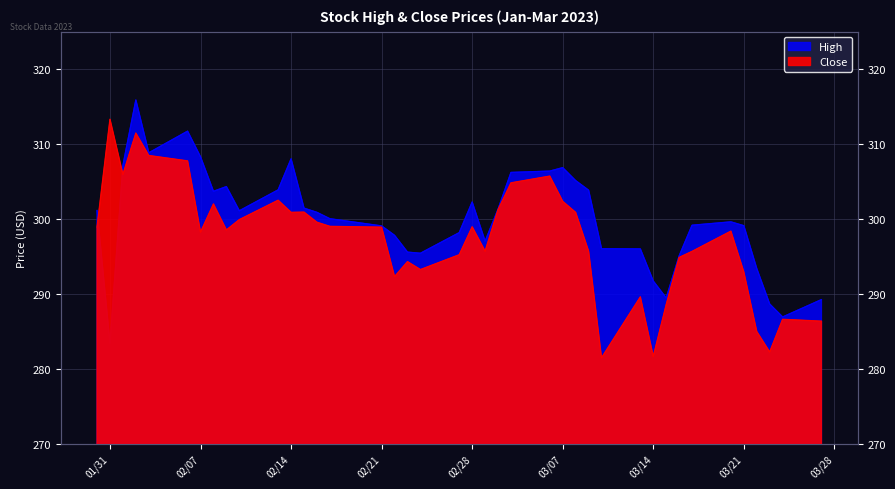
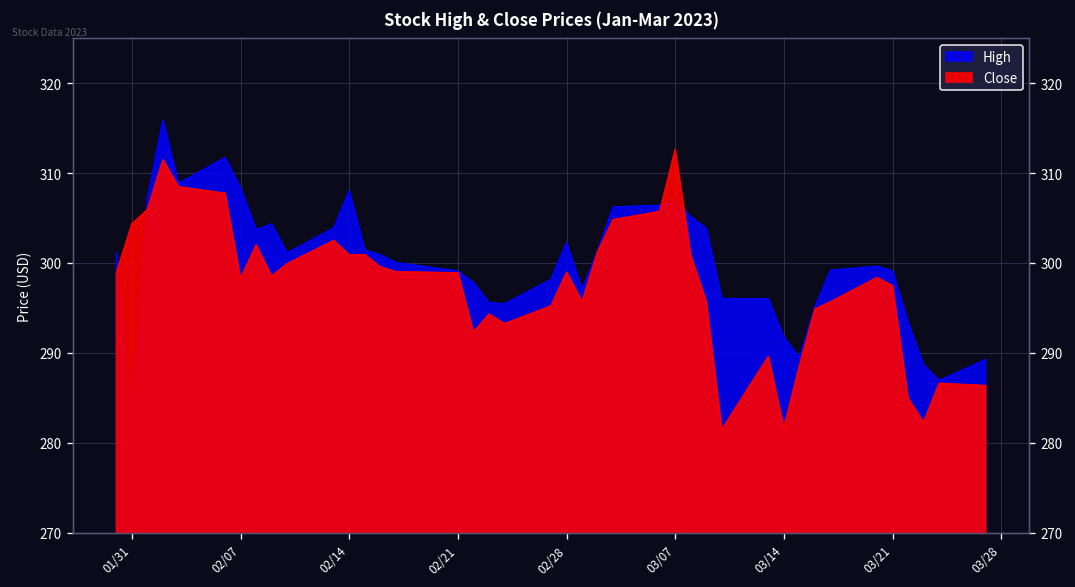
  {
    "High": {
      "01/31": 283,
      "02/07": 308,
      "02/14": 308,
      "02/28": 302,
      "03/07": 307,
      "03/14": 292,
      "03/21": 299
    },
    "Close": {
-     "01/31": 313,
+     "01/31": 304,
      "02/07": 298,
      "02/14": 301,
      "02/28": 299,
-     "03/07": 302,
+     "03/07": 313,
      "03/14": 282,
-     "03/21": 293
+     "03/21": 297
    }
  }
